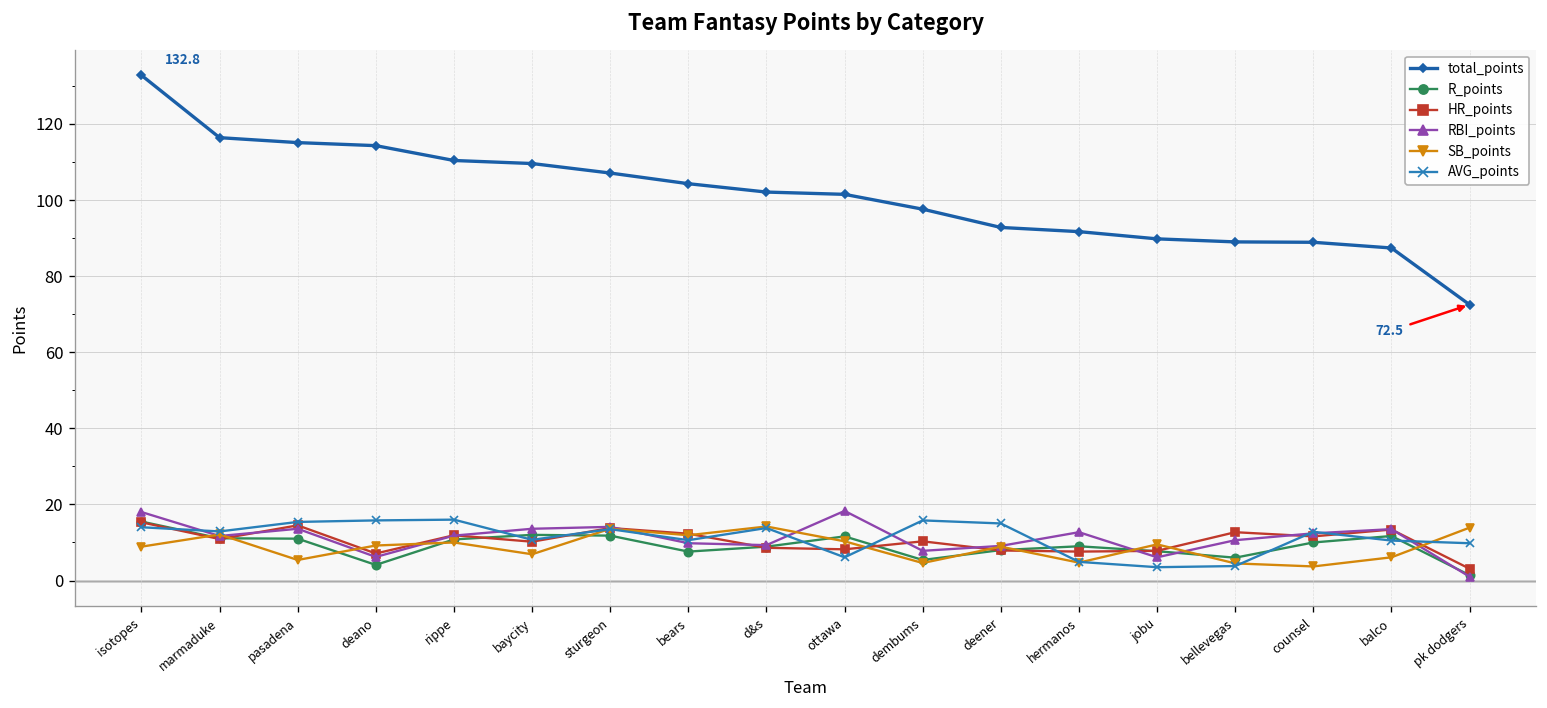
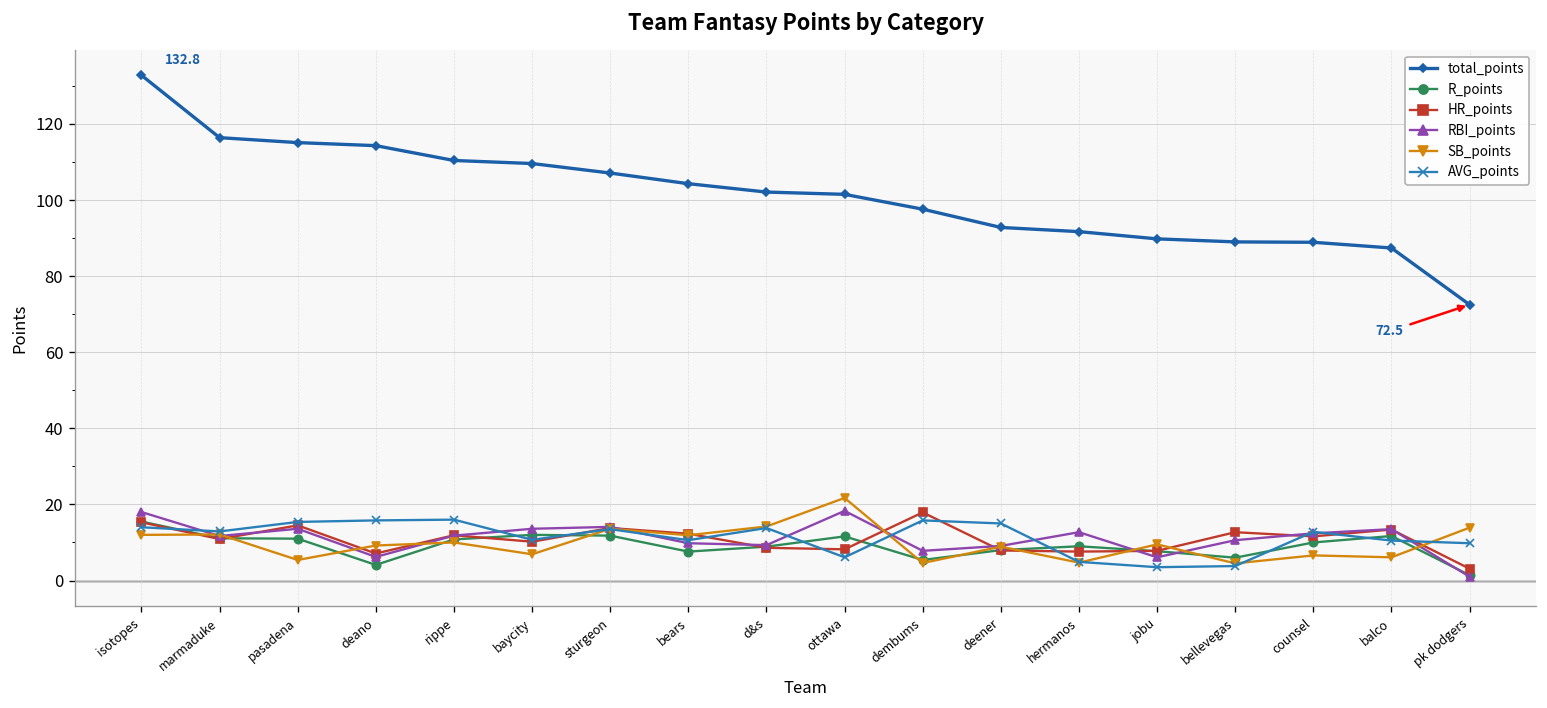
  {
    "R_points": {
      "pasadena": 11,
      "deano": 4,
      "rippe": 11,
      "baycity": 12,
      "sturgeon": 12,
      "bears": 8,
      "ottawa": 12,
      "dembums": 5,
      "hermanos": 9,
      "bellevegas": 6,
      "counsel": 10,
      "balco": 12
    },
    "HR_points": {
      "pasadena": 15,
      "deano": 7,
      "ottawa": 8,
-     "dembums": 10,
+     "dembums": 18,
      "hermanos": 8,
      "bellevegas": 13,
      "counsel": 12,
      "pk dodgers": 3
    },
    "RBI_points": {
      "isotopes": 18,
      "pasadena": 14,
      "deano": 6,
      "baycity": 14,
      "ottawa": 18,
      "dembums": 8,
      "hermanos": 13,
      "jobu": 6,
      "bellevegas": 11
    },
    "SB_points": {
-     "isotopes": 9,
+     "isotopes": 12,
      "pasadena": 5,
      "deano": 9,
      "rippe": 10,
      "baycity": 7,
-     "ottawa": 10,
+     "ottawa": 22,
      "dembums": 5,
      "jobu": 10,
-     "counsel": 4,
+     "counsel": 7,
      "balco": 6,
      "pk dodgers": 14
    }
  }
